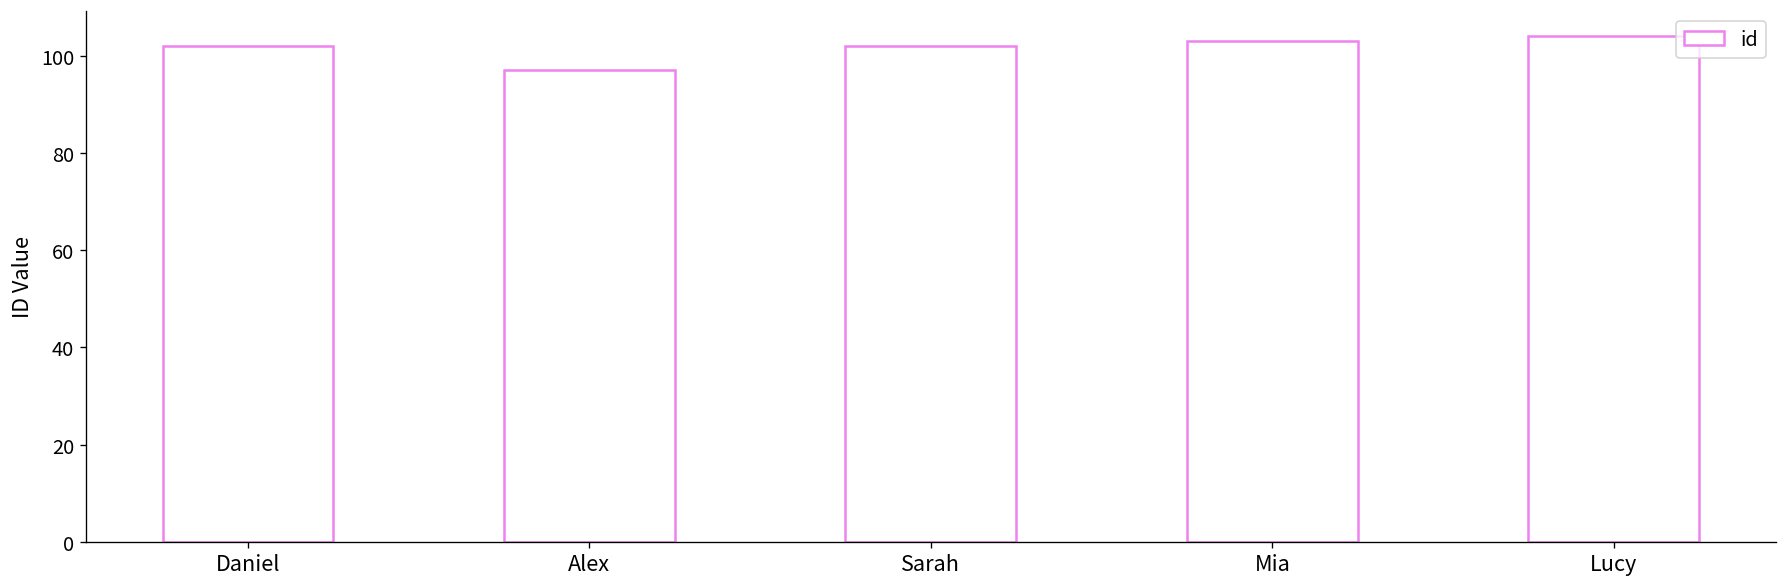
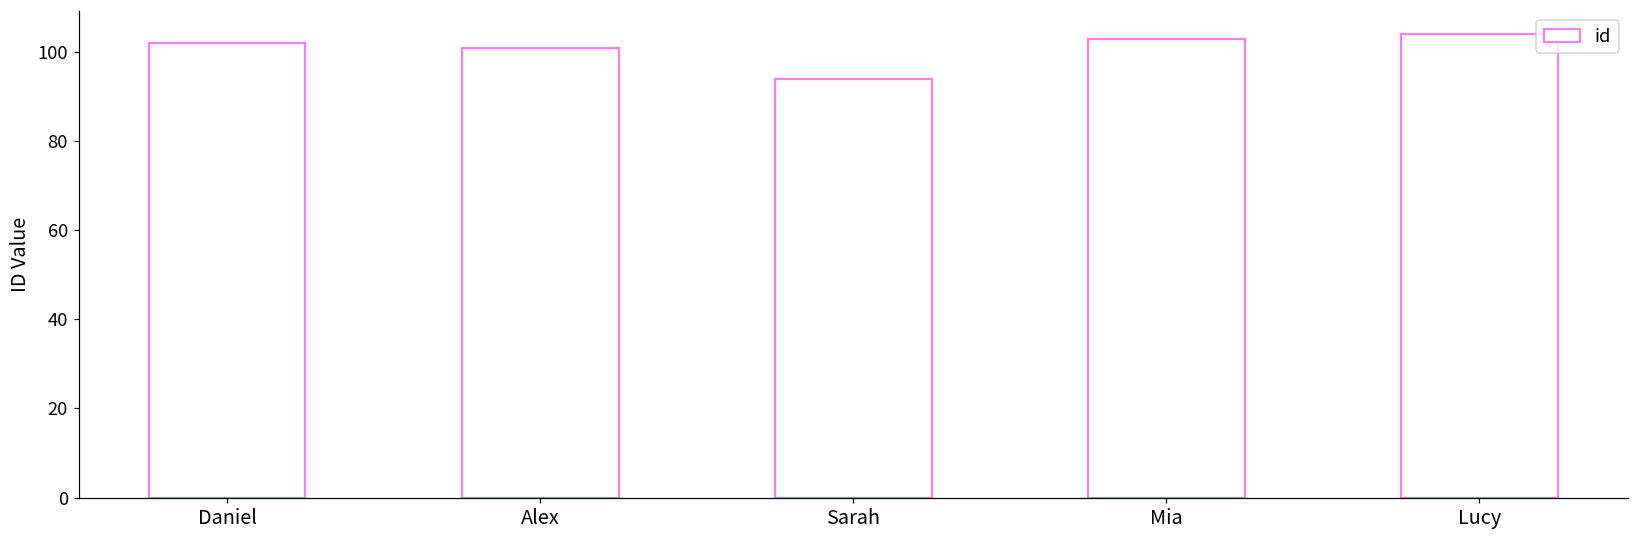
  {
    "Daniel": 102,
-   "Alex": 97,
-   "Sarah": 102,
+   "Alex": 101,
+   "Sarah": 94,
    "Mia": 103,
    "Lucy": 104
  }
